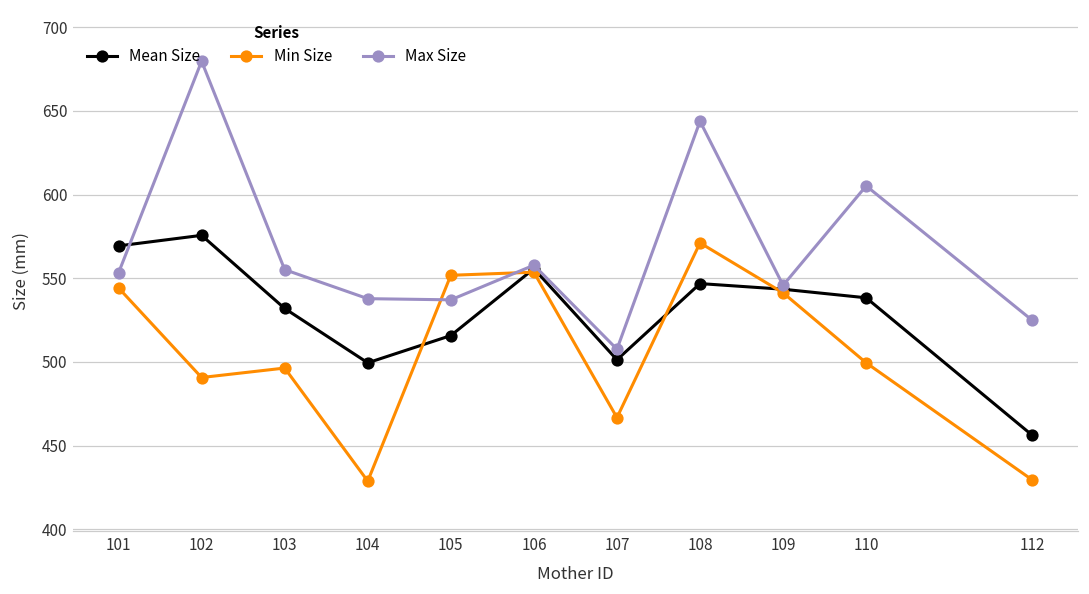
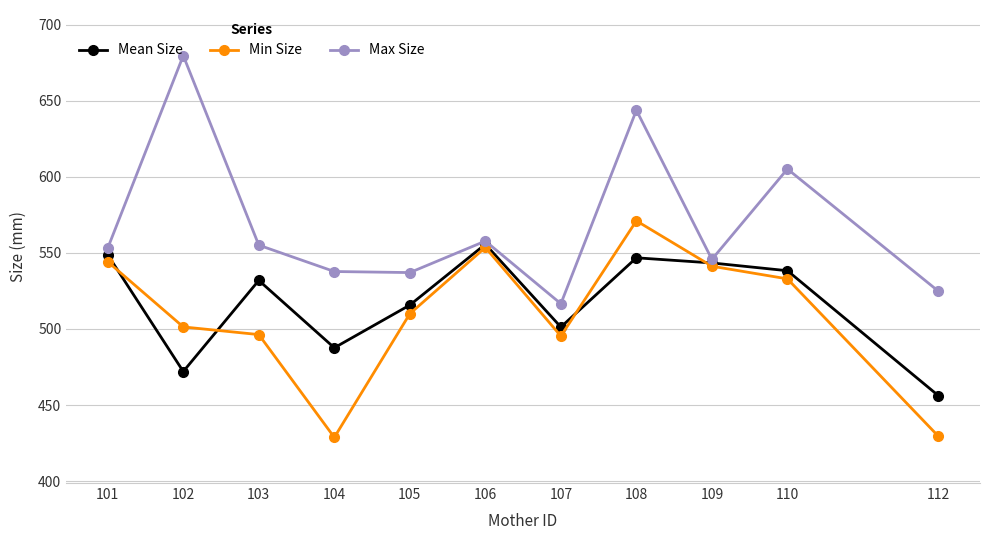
  {
    "Mean Size": {
-     "101": 569,
-     "102": 576,
+     "101": 549,
+     "102": 472,
      "103": 532,
-     "104": 499,
+     "104": 488,
      "105": 516,
      "106": 556,
      "107": 501,
      "108": 547,
      "109": 543,
      "110": 538,
      "112": 456
    },
    "Min Size": {
      "101": 544,
-     "102": 491,
+     "102": 501,
      "103": 496,
      "104": 429,
-     "105": 552,
+     "105": 510,
      "106": 554,
-     "107": 467,
+     "107": 495,
      "108": 571,
      "109": 541,
-     "110": 499,
+     "110": 533,
      "112": 429
    },
    "Max Size": {
      "101": 553,
      "102": 680,
      "103": 555,
      "104": 538,
      "105": 537,
      "106": 558,
-     "107": 508,
+     "107": 517,
      "108": 644,
      "109": 546,
      "110": 605,
      "112": 525
    }
  }
